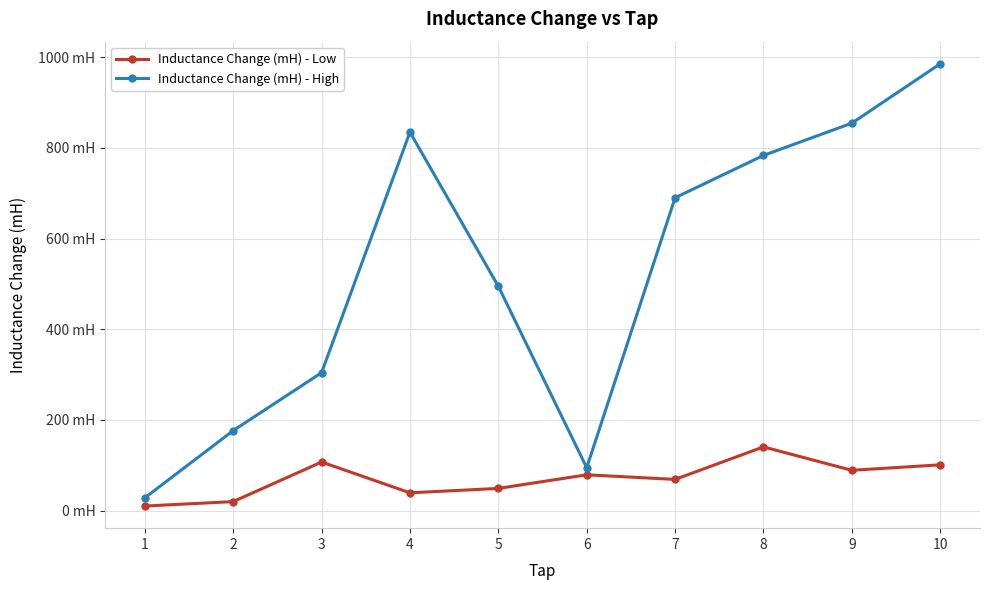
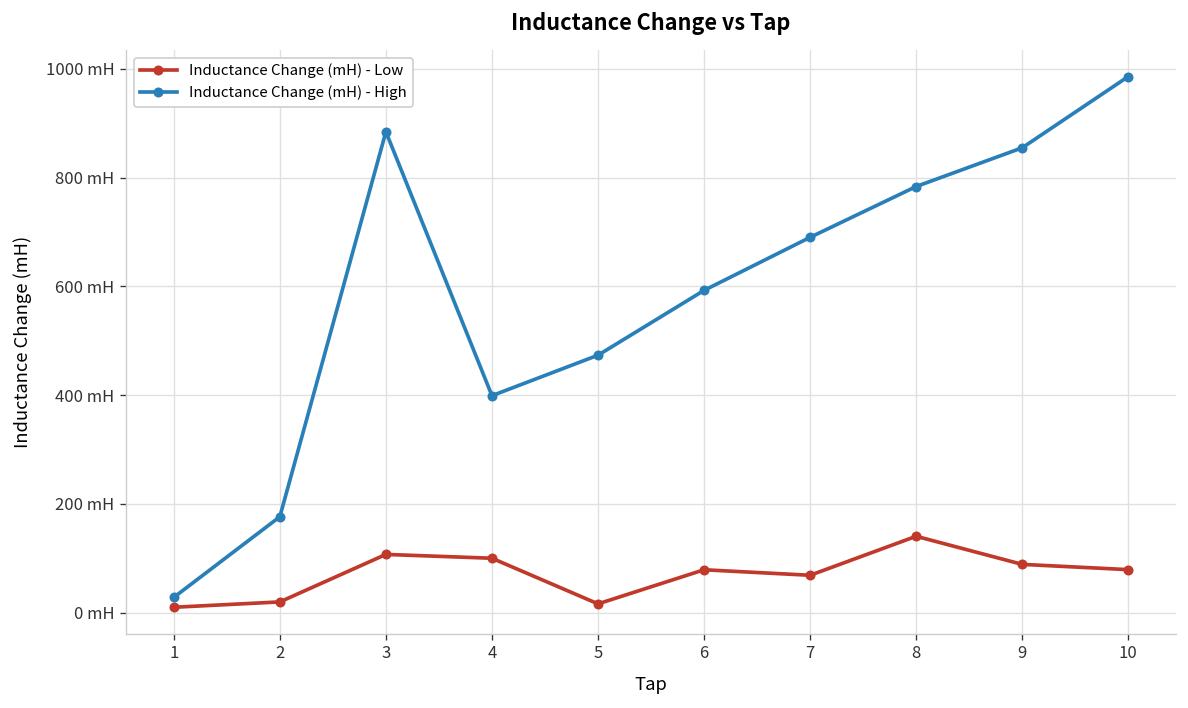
  {
    "Inductance Change (mH) - Low": {
      "1": "10 mH",
      "2": "20 mH",
      "3": "110 mH",
-     "4": "40 mH",
-     "5": "50 mH",
+     "4": "100 mH",
+     "5": "20 mH",
      "6": "80 mH",
      "7": "70 mH",
      "8": "140 mH",
      "9": "90 mH",
-     "10": "100 mH"
+     "10": "80 mH"
    },
    "Inductance Change (mH) - High": {
      "1": "30 mH",
      "2": "180 mH",
-     "3": "300 mH",
-     "4": "830 mH",
-     "5": "490 mH",
-     "6": "90 mH",
+     "3": "880 mH",
+     "4": "400 mH",
+     "5": "470 mH",
+     "6": "590 mH",
      "7": "690 mH",
      "8": "780 mH",
      "9": "850 mH",
      "10": "990 mH"
    }
  }
